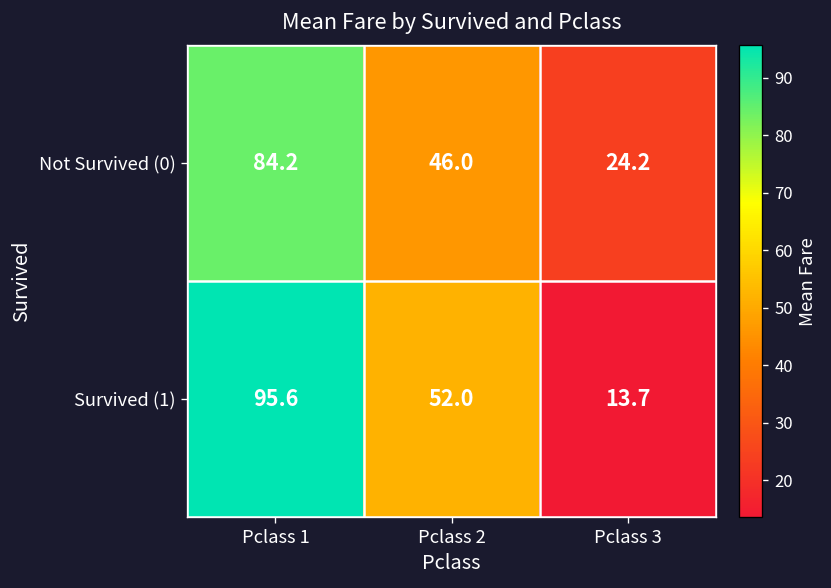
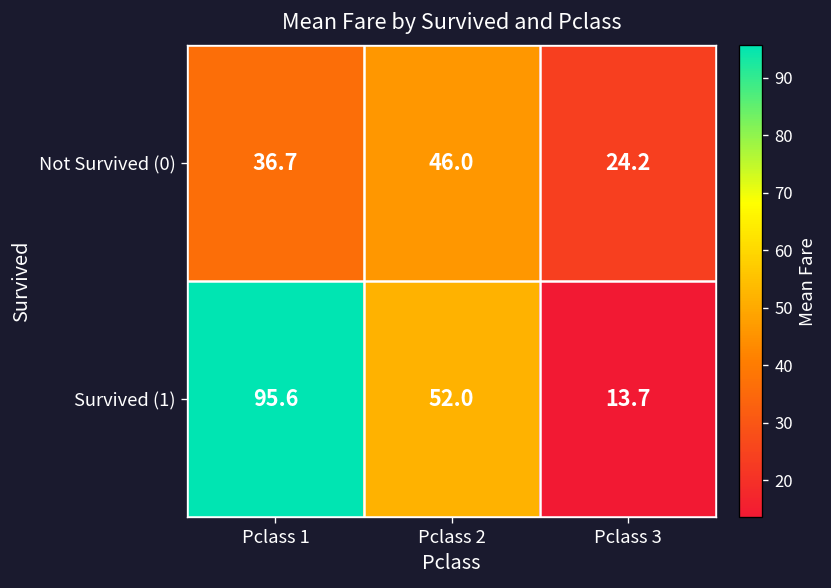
  {
    "Not Survived (0)": {
-     "Pclass 1": 84.2,
+     "Pclass 1": 36.7,
      "Pclass 2": 46.0,
      "Pclass 3": 24.2
    },
    "Survived (1)": {
      "Pclass 1": 95.6,
      "Pclass 2": 52.0,
      "Pclass 3": 13.7
    }
  }
